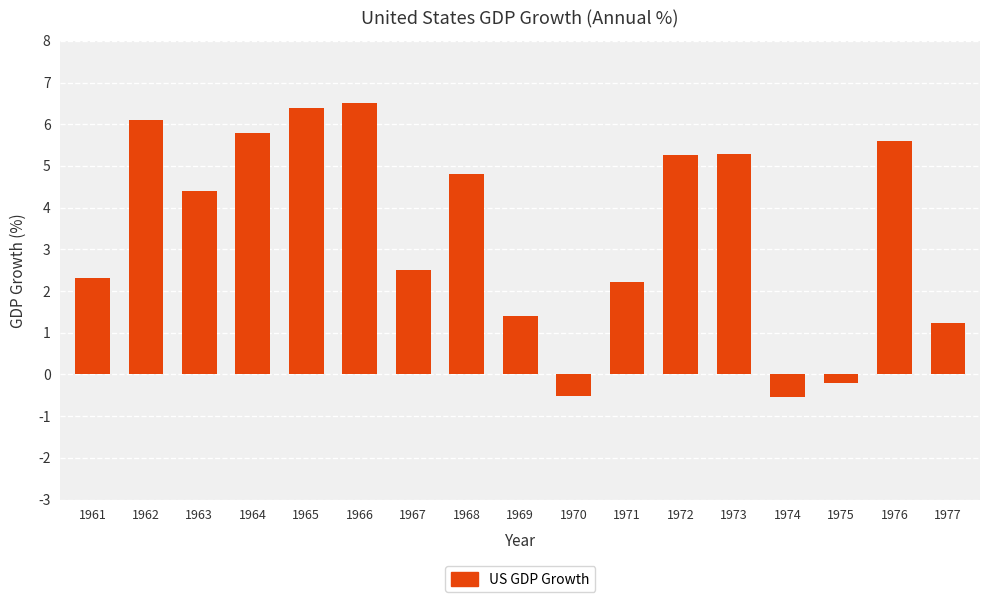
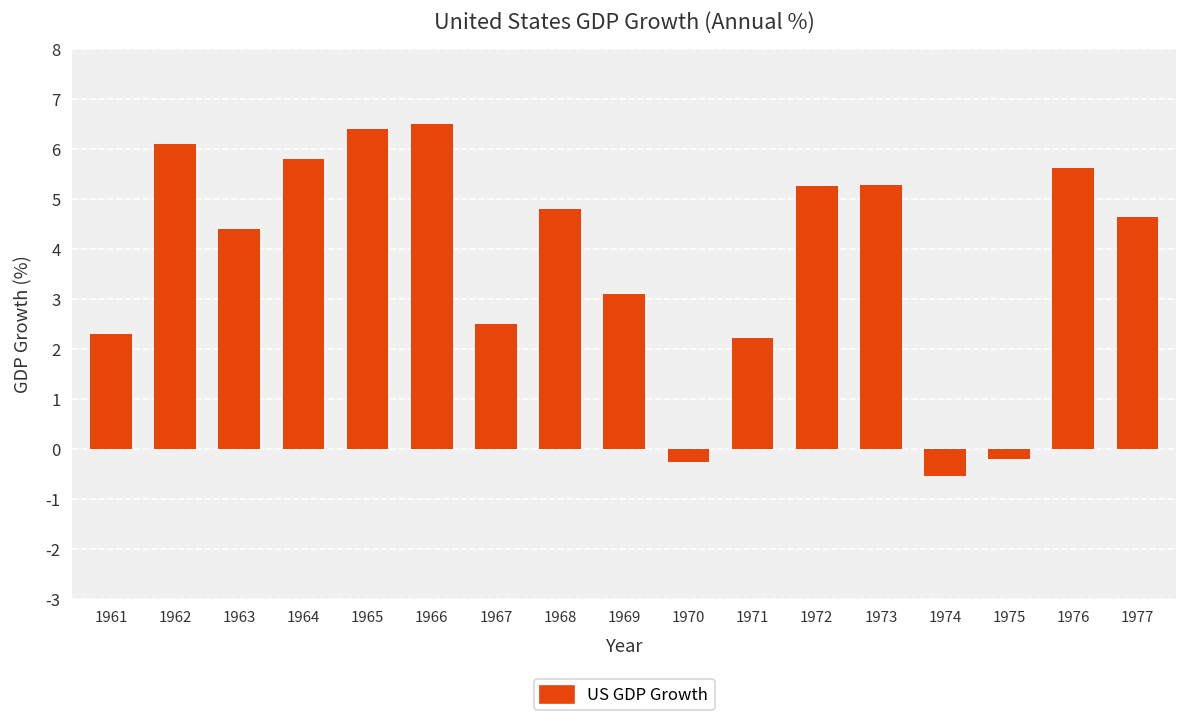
  {
    "1961": 2.3,
    "1962": 6.1,
    "1963": 4.4,
    "1964": 5.8,
    "1965": 6.4,
    "1966": 6.5,
    "1967": 2.5,
    "1968": 4.8,
-   "1969": 1.4,
-   "1970": -0.5,
+   "1969": 3.1,
+   "1970": -0.3,
    "1971": 2.2,
    "1972": 5.3,
    "1973": 5.3,
    "1974": -0.5,
    "1975": -0.2,
    "1976": 5.6,
-   "1977": 1.2
+   "1977": 4.6
  }
